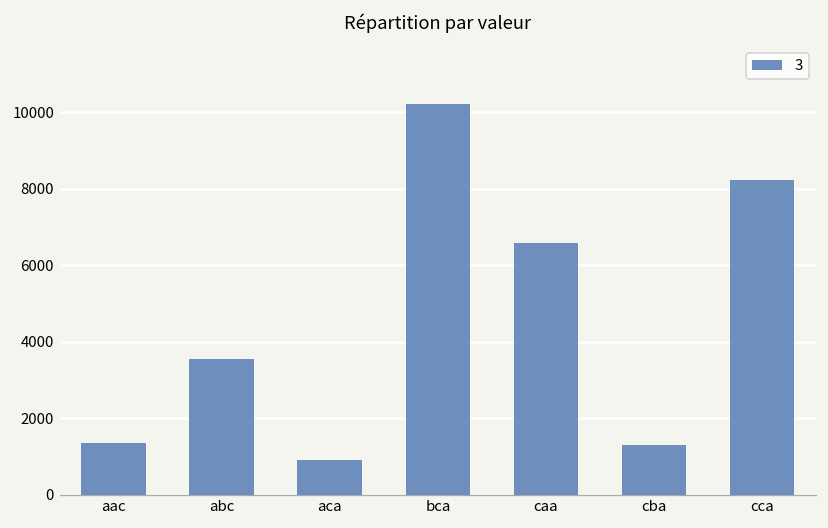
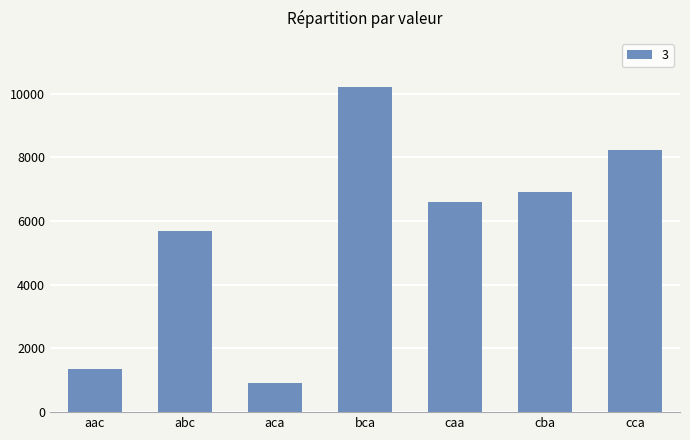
  {
    "aac": 1400,
-   "abc": 3600,
+   "abc": 5700,
    "aca": 900,
    "bca": 10200,
    "caa": 6600,
-   "cba": 1300,
+   "cba": 6900,
    "cca": 8200
  }
